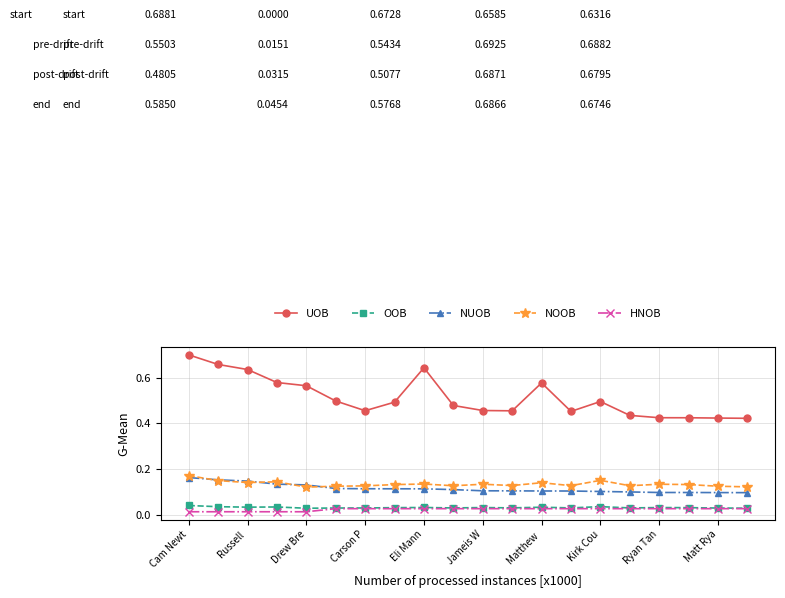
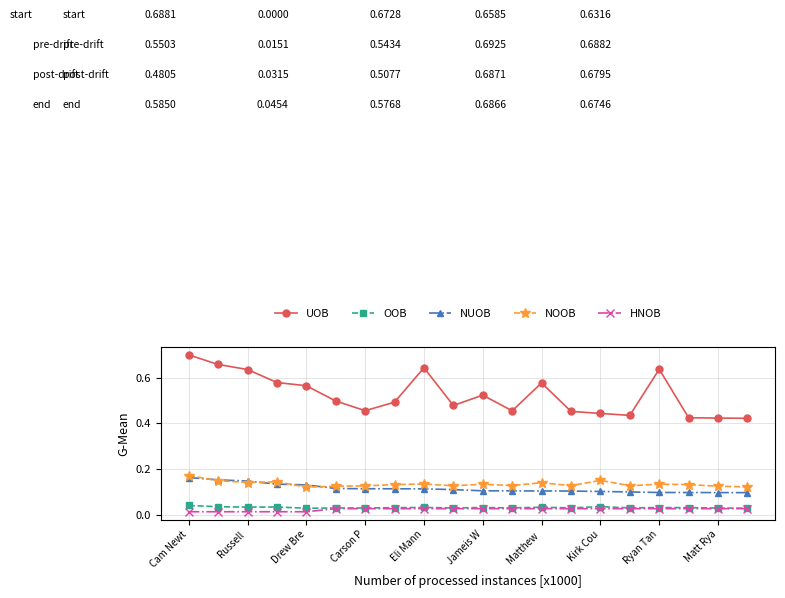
  {
    "UOB": {
      "Cam Newt": 0.70,
      "Russell": 0.64,
      "Drew Bre": 0.56,
      "Carson P": 0.46,
      "Eli Mann": 0.64,
-     "Jameis W": 0.46,
+     "Jameis W": 0.52,
      "Matthew": 0.58,
-     "Kirk Cou": 0.50,
-     "Ryan Tan": 0.42,
+     "Kirk Cou": 0.44,
+     "Ryan Tan": 0.64,
      "Matt Rya": 0.42
    },
    "OOB": {
      "Cam Newt": 0.04,
      "Russell": 0.03,
      "Drew Bre": 0.03
    },
    "NUOB": {
      "Carson P": 0.11,
      "Eli Mann": 0.11,
      "Jameis W": 0.11,
      "Matthew": 0.10,
      "Kirk Cou": 0.10,
      "Ryan Tan": 0.10,
      "Matt Rya": 0.10
    },
    "NOOB": {
      "Carson P": 0.13,
      "Eli Mann": 0.13,
      "Jameis W": 0.13,
      "Matthew": 0.14,
      "Kirk Cou": 0.15,
      "Ryan Tan": 0.13,
      "Matt Rya": 0.13
    },
    "HNOB": {
      "Cam Newt": 0.01,
      "Russell": 0.01,
      "Drew Bre": 0.01
    }
  }
